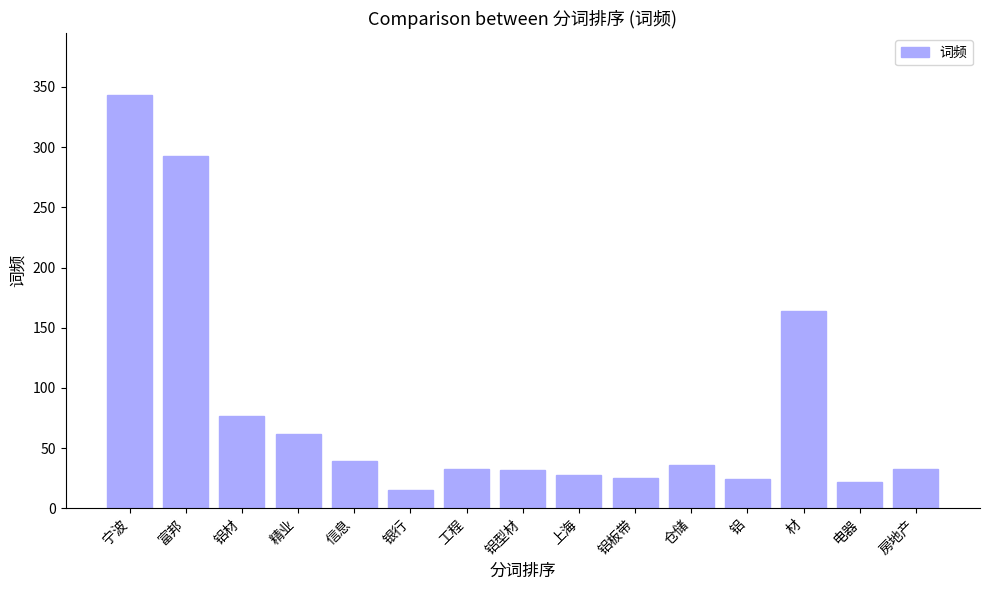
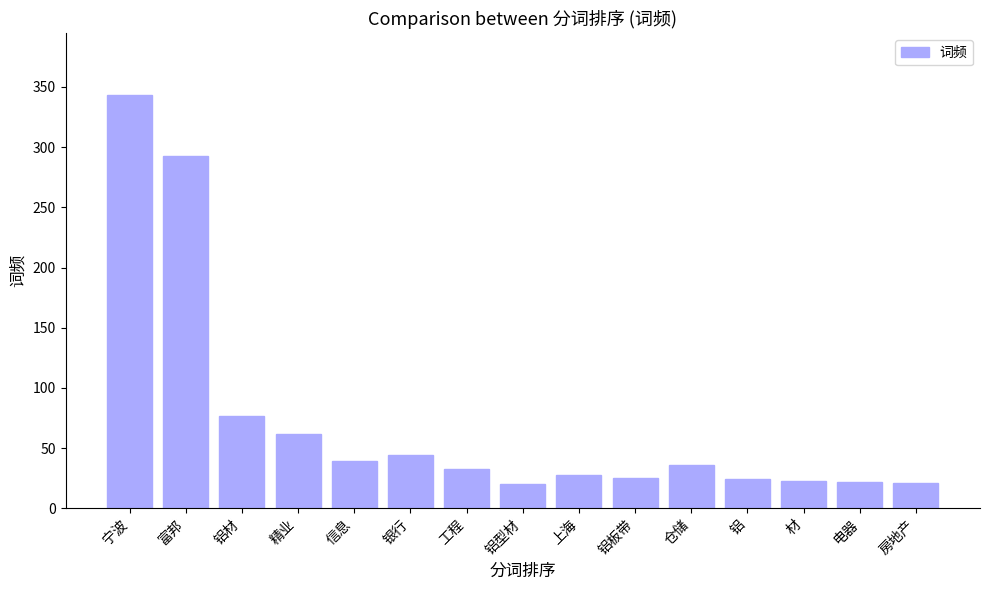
  {
    "宁波": 343,
    "富邦": 293,
    "铝材": 77,
    "精业": 62,
    "信息": 39,
-   "银行": 15,
+   "银行": 44,
    "工程": 33,
-   "铝型材": 32,
+   "铝型材": 20,
    "上海": 28,
    "铝板带": 25,
    "仓储": 36,
    "铝": 24,
-   "材": 164,
+   "材": 23,
    "电器": 22,
-   "房地产": 33
+   "房地产": 21
  }
